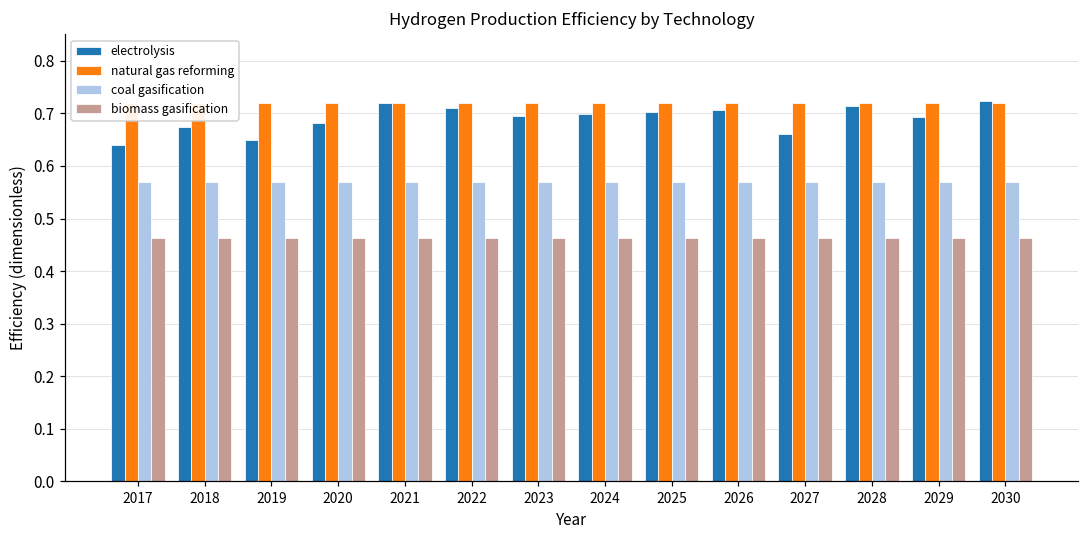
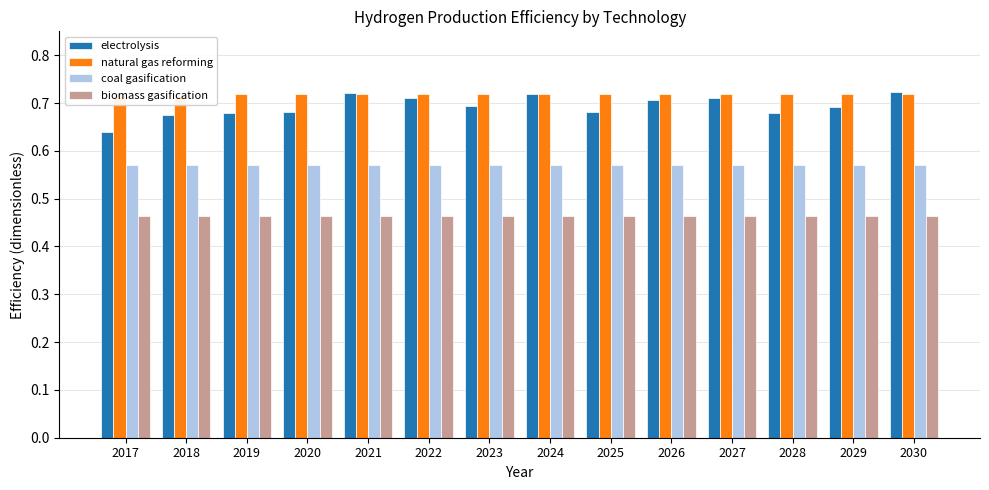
  {
    "electrolysis": {
      "2017": 0.64,
      "2018": 0.67,
-     "2019": 0.65,
+     "2019": 0.68,
      "2020": 0.68,
      "2021": 0.72,
      "2022": 0.71,
      "2023": 0.69,
-     "2024": 0.70,
-     "2025": 0.70,
+     "2024": 0.72,
+     "2025": 0.68,
      "2026": 0.71,
-     "2027": 0.66,
-     "2028": 0.71,
+     "2027": 0.71,
+     "2028": 0.68,
      "2029": 0.69,
      "2030": 0.72
    },
    "natural gas reforming": {
      "2019": 0.72,
      "2020": 0.72,
      "2021": 0.72,
      "2022": 0.72,
      "2023": 0.72,
      "2024": 0.72,
      "2025": 0.72,
      "2026": 0.72,
      "2027": 0.72,
      "2028": 0.72,
      "2029": 0.72,
      "2030": 0.72
    },
    "coal gasification": {
      "2017": 0.57,
      "2018": 0.57,
      "2019": 0.57,
      "2020": 0.57,
      "2021": 0.57,
      "2022": 0.57,
      "2023": 0.57,
      "2024": 0.57,
      "2025": 0.57,
      "2026": 0.57,
      "2027": 0.57,
      "2028": 0.57,
      "2029": 0.57,
      "2030": 0.57
    },
    "biomass gasification": {
      "2017": 0.46,
      "2018": 0.46,
      "2019": 0.46,
      "2020": 0.46,
      "2021": 0.46,
      "2022": 0.46,
      "2023": 0.46,
      "2024": 0.46,
      "2025": 0.46,
      "2026": 0.46,
      "2027": 0.46,
      "2028": 0.46,
      "2029": 0.46,
      "2030": 0.46
    }
  }
